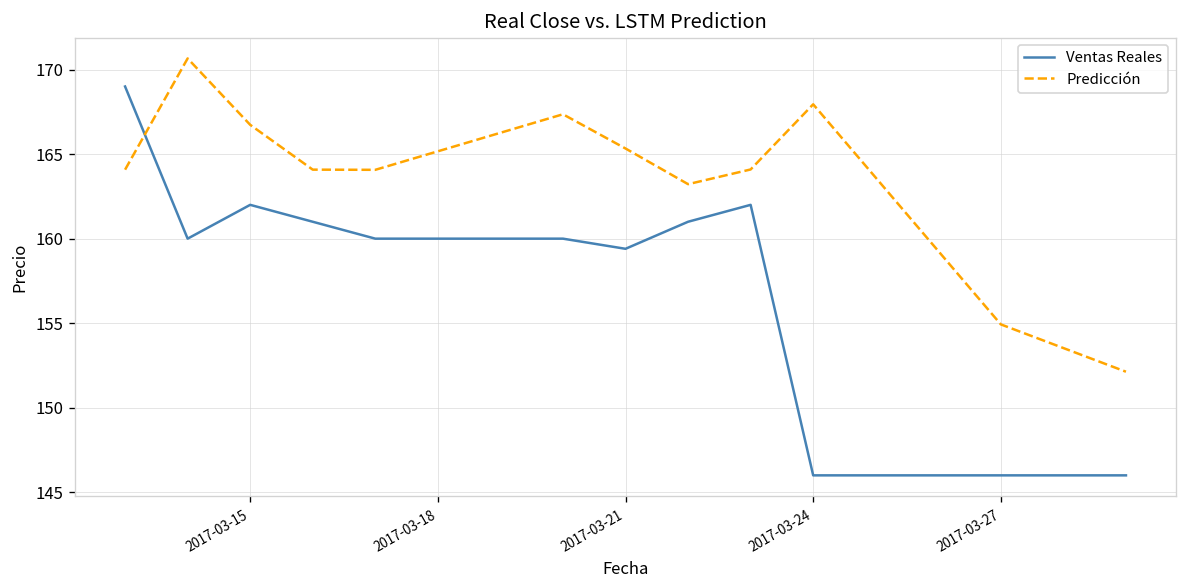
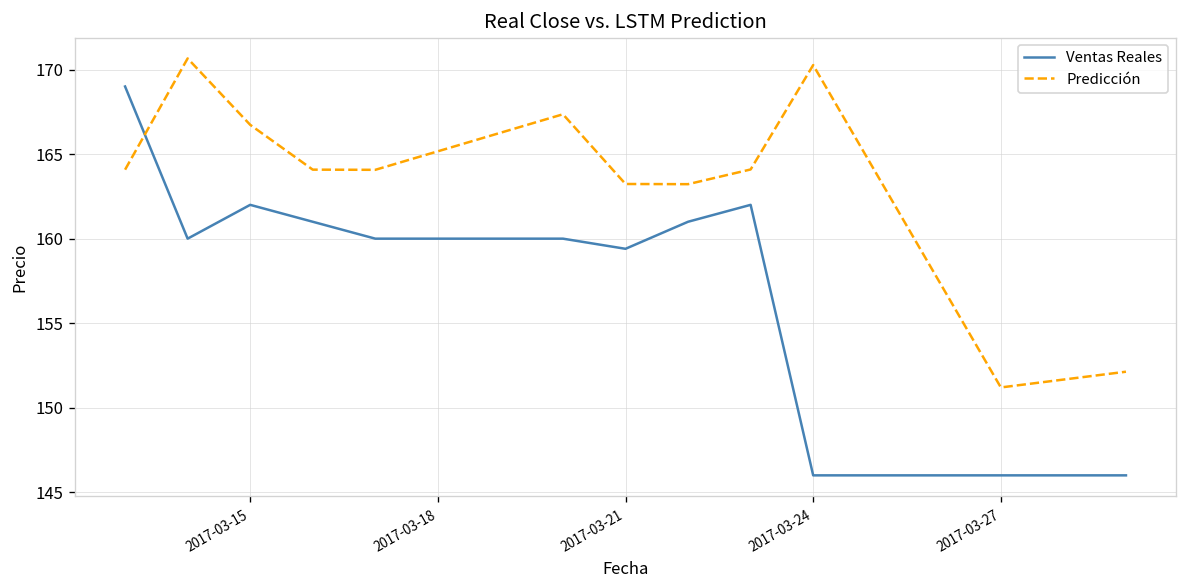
  {
    "Ventas Reales": {
      "2017-03-15": 162.0,
      "2017-03-21": 159.4,
      "2017-03-24": 146.0,
      "2017-03-27": 146.0
    },
    "Predicción": {
      "2017-03-15": 166.7,
-     "2017-03-21": 165.3,
-     "2017-03-24": 167.9,
-     "2017-03-27": 154.9
+     "2017-03-21": 163.2,
+     "2017-03-24": 170.3,
+     "2017-03-27": 151.2
    }
  }
